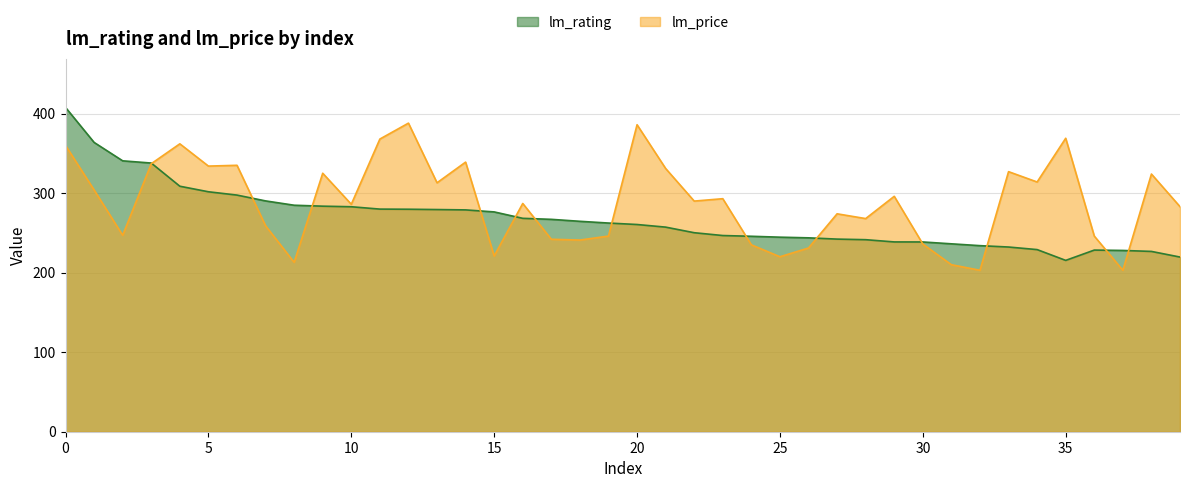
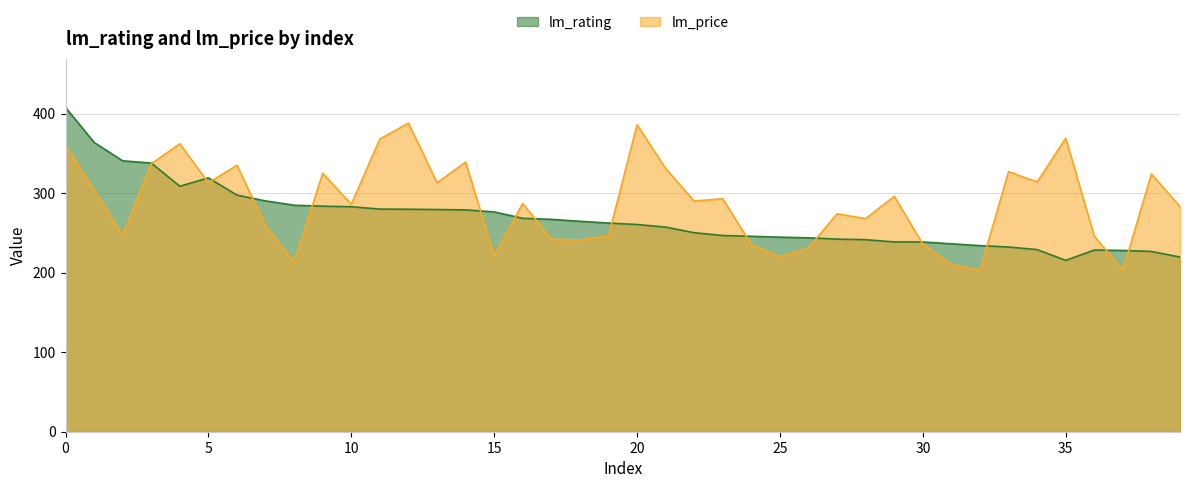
  {
    "lm_rating": {
      "0": 410,
-     "5": 300,
+     "5": 320,
      "15": 280,
      "20": 260,
      "25": 240,
      "35": 220
    },
    "lm_price": {
      "0": 360,
-     "5": 330,
+     "5": 310,
      "15": 220,
      "20": 390,
      "25": 220,
      "35": 370
    }
  }
